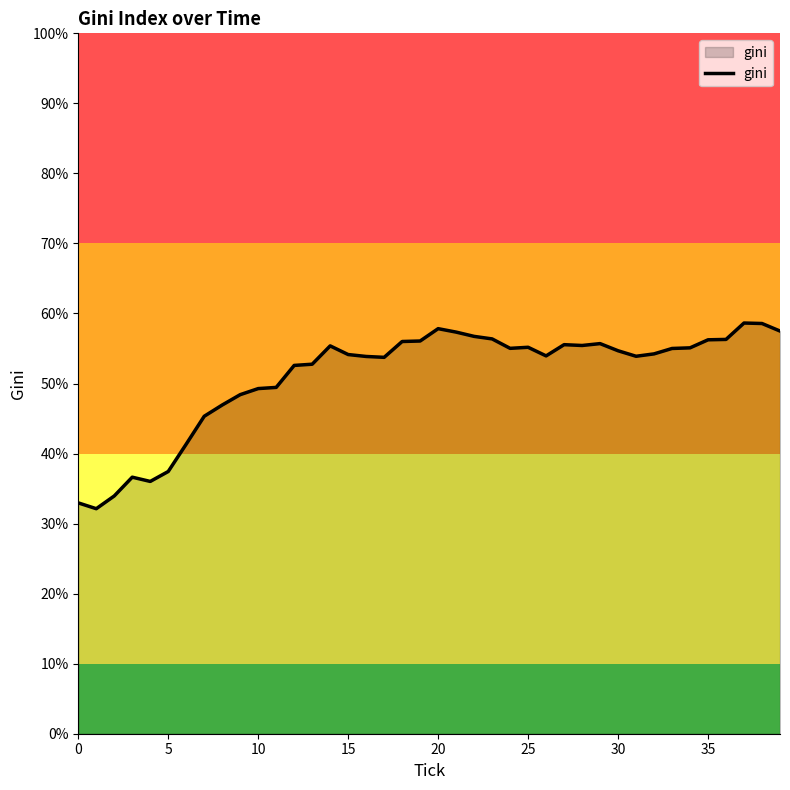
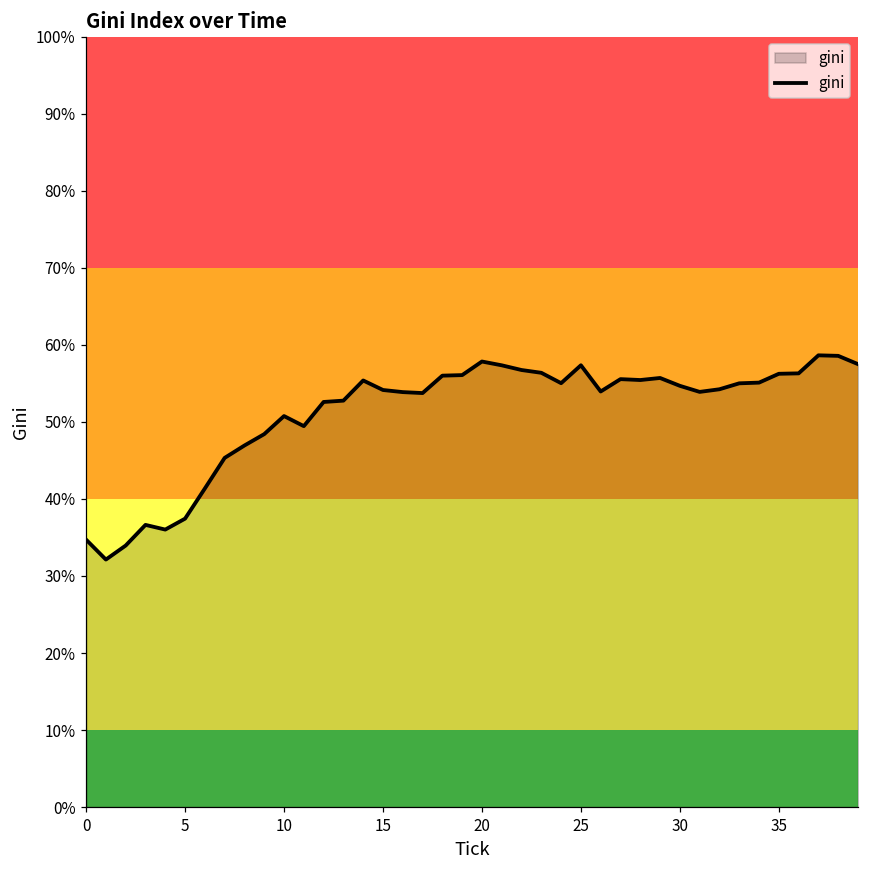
  {
-   "0": "33%",
+   "0": "35%",
    "5": "37%",
-   "10": "49%",
+   "10": "51%",
    "15": "54%",
    "20": "58%",
-   "25": "55%",
+   "25": "57%",
    "30": "55%",
    "35": "56%"
  }
